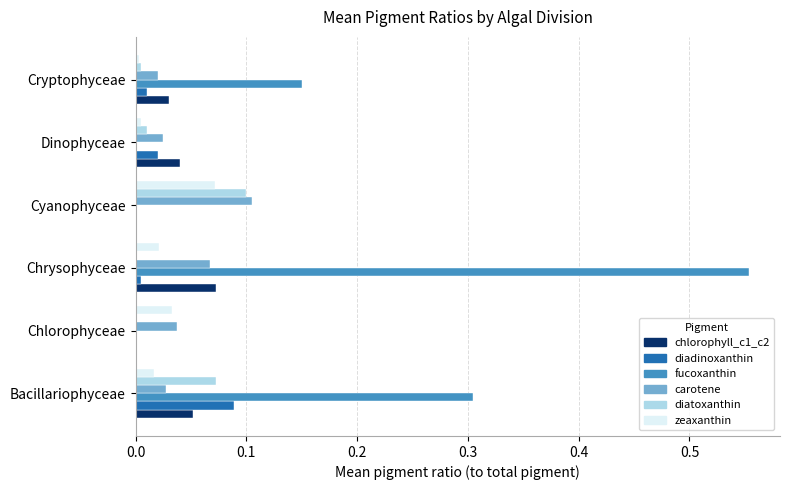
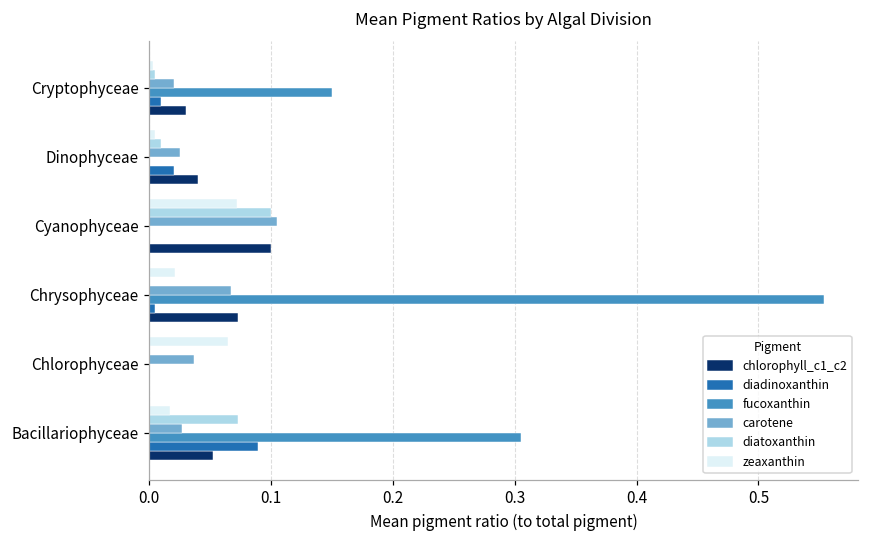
  {
    "chlorophyll_c1_c2": {
      "Cryptophyceae": 0.030,
      "Dinophyceae": 0.040,
-     "Cyanophyceae": 0.0,
+     "Cyanophyceae": 0.1,
      "Chrysophyceae": 0.073,
      "Chlorophyceae": 0.0,
      "Bacillariophyceae": 0.052
    },
    "diatoxanthin": {
      "Cryptophyceae": 0.005,
      "Dinophyceae": 0.010,
      "Cyanophyceae": 0.100,
      "Chrysophyceae": 0.000,
      "Chlorophyceae": 0.000,
      "Bacillariophyceae": 0.073
    },
    "zeaxanthin": {
      "Cryptophyceae": 0.003,
      "Dinophyceae": 0.005,
      "Cyanophyceae": 0.072,
      "Chrysophyceae": 0.021,
-     "Chlorophyceae": 0.033,
+     "Chlorophyceae": 0.065,
      "Bacillariophyceae": 0.017
    }
  }
